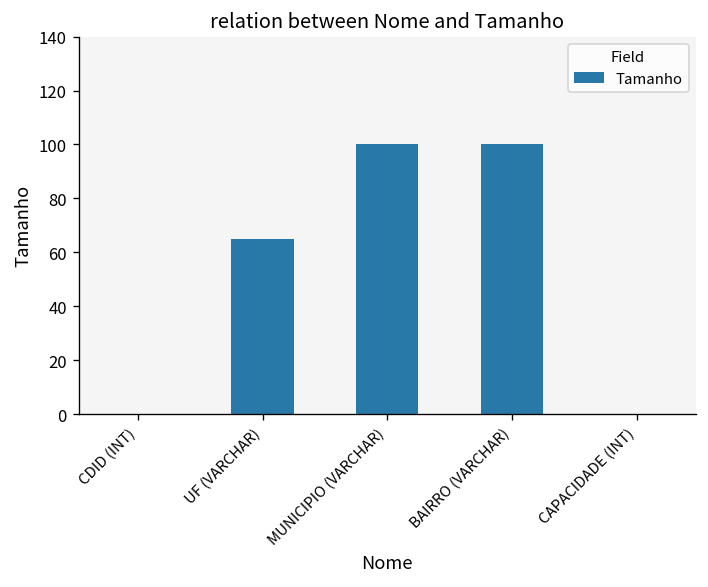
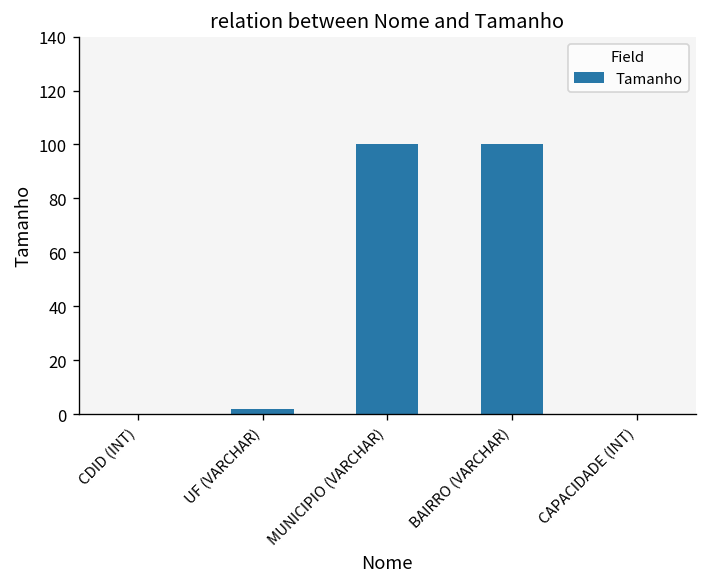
  {
    "CDID (INT)": 0,
-   "UF (VARCHAR)": 65,
+   "UF (VARCHAR)": 2,
    "MUNICIPIO (VARCHAR)": 100,
    "BAIRRO (VARCHAR)": 100,
    "CAPACIDADE (INT)": 0
  }
